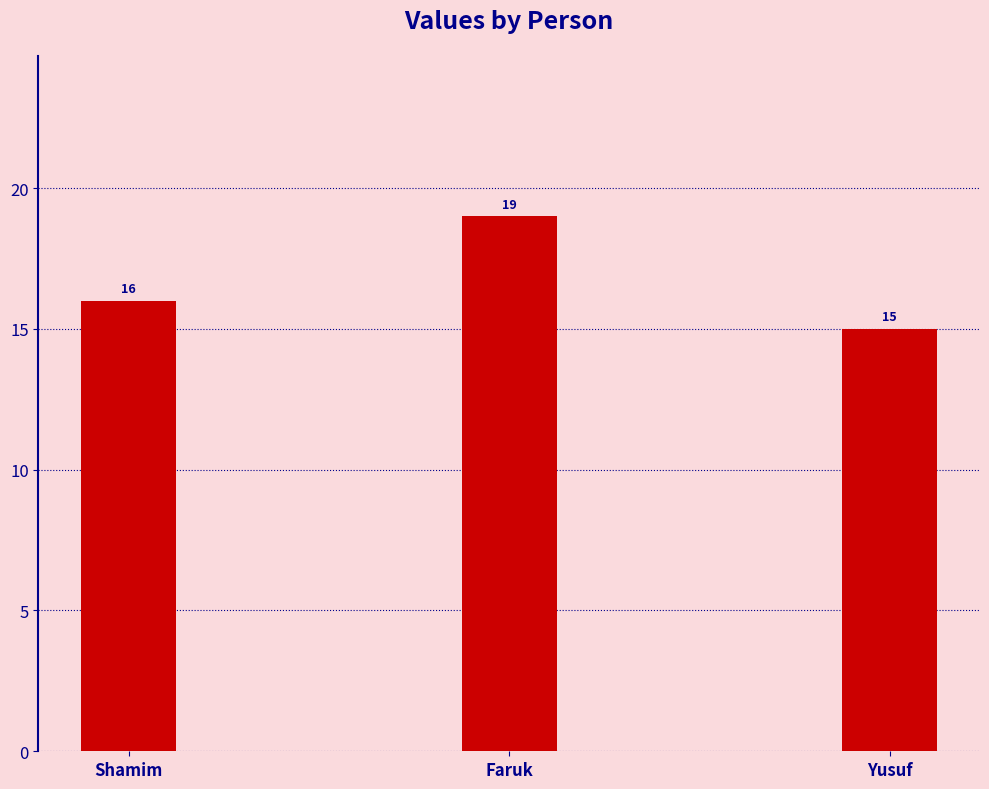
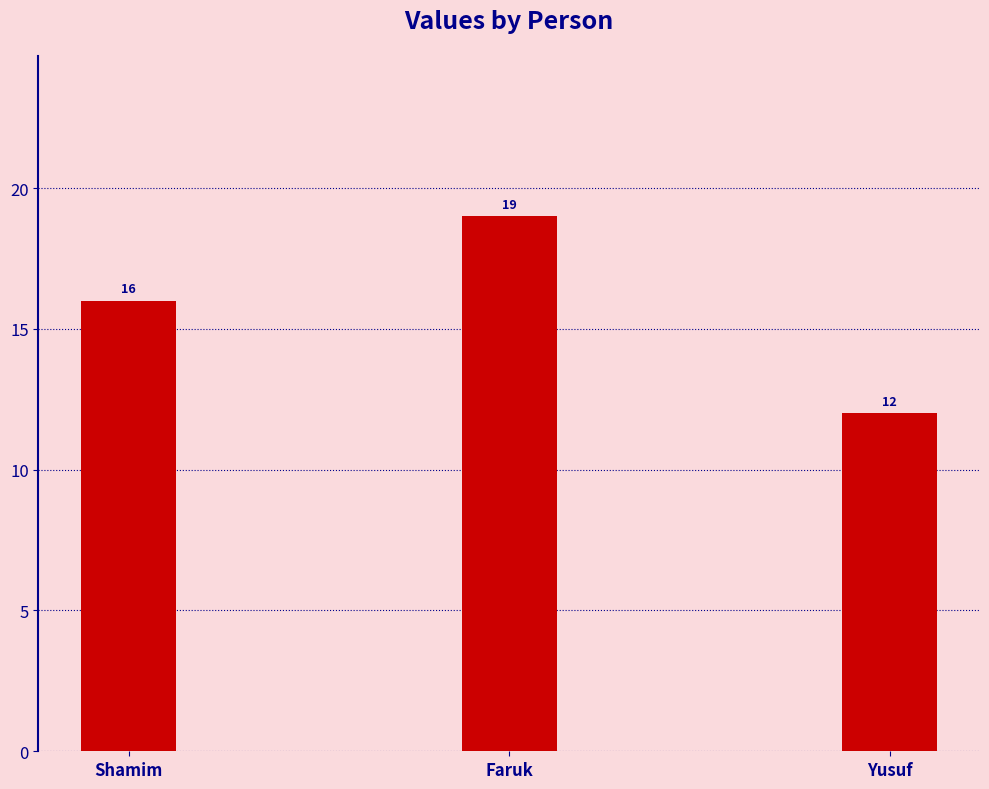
  {
    "Shamim": 16,
    "Faruk": 19,
-   "Yusuf": 15
+   "Yusuf": 12
  }
